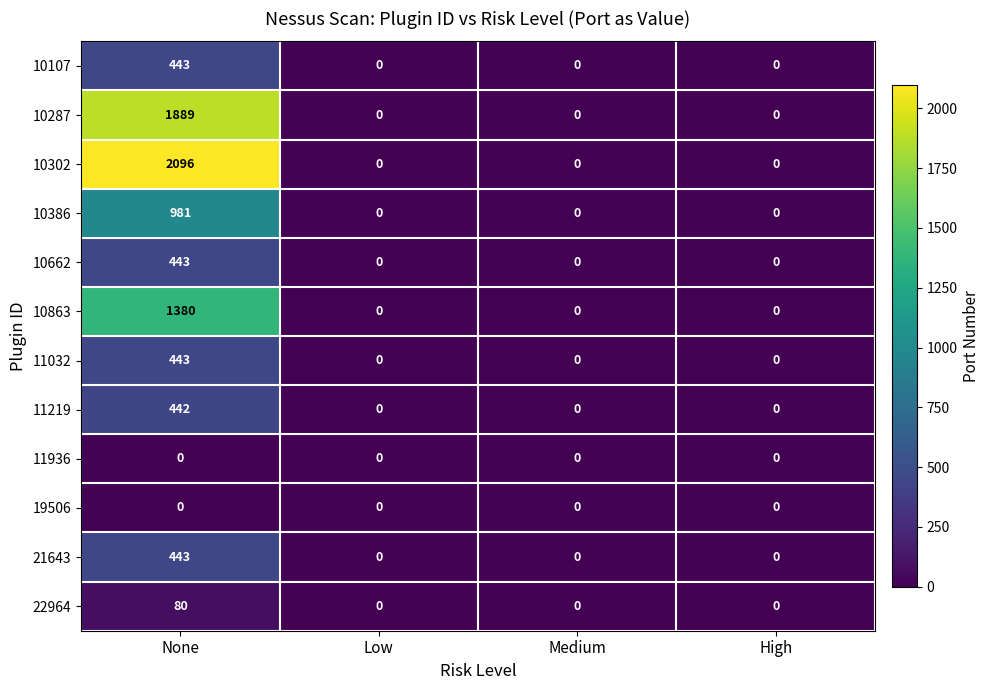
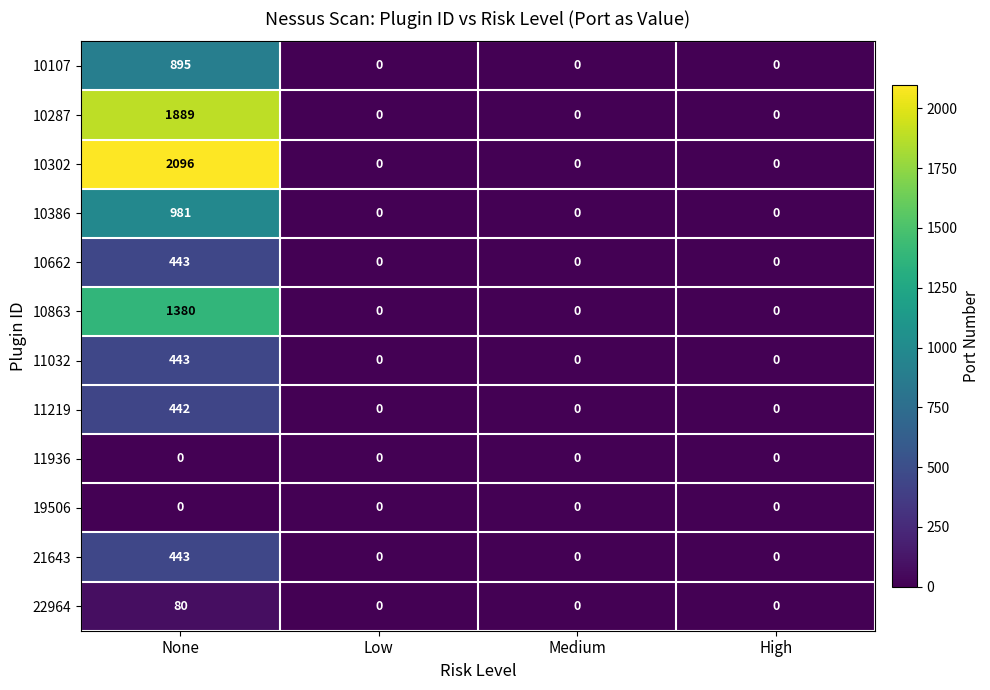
  {
    "10107": {
-     "None": 443,
+     "None": 895,
      "Low": 0,
      "Medium": 0,
      "High": 0
    },
    "10287": {
      "None": 1889,
      "Low": 0,
      "Medium": 0,
      "High": 0
    },
    "10302": {
      "None": 2096,
      "Low": 0,
      "Medium": 0,
      "High": 0
    },
    "10386": {
      "None": 981,
      "Low": 0,
      "Medium": 0,
      "High": 0
    },
    "10662": {
      "None": 443,
      "Low": 0,
      "Medium": 0,
      "High": 0
    },
    "10863": {
      "None": 1380,
      "Low": 0,
      "Medium": 0,
      "High": 0
    },
    "11032": {
      "None": 443,
      "Low": 0,
      "Medium": 0,
      "High": 0
    },
    "11219": {
      "None": 442,
      "Low": 0,
      "Medium": 0,
      "High": 0
    },
    "11936": {
      "None": 0,
      "Low": 0,
      "Medium": 0,
      "High": 0
    },
    "19506": {
      "None": 0,
      "Low": 0,
      "Medium": 0,
      "High": 0
    },
    "21643": {
      "None": 443,
      "Low": 0,
      "Medium": 0,
      "High": 0
    },
    "22964": {
      "None": 80,
      "Low": 0,
      "Medium": 0,
      "High": 0
    }
  }
